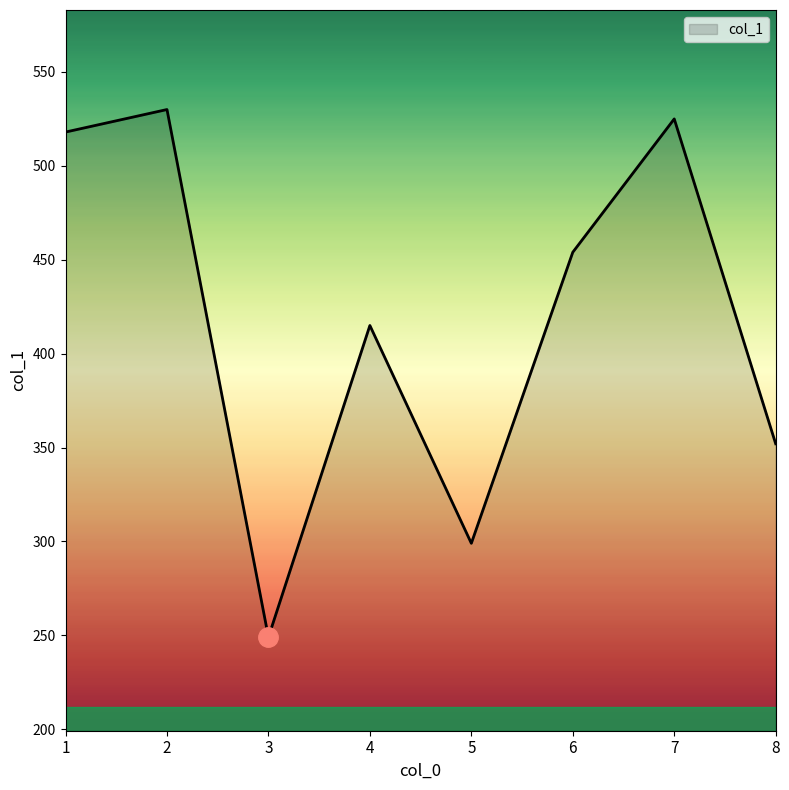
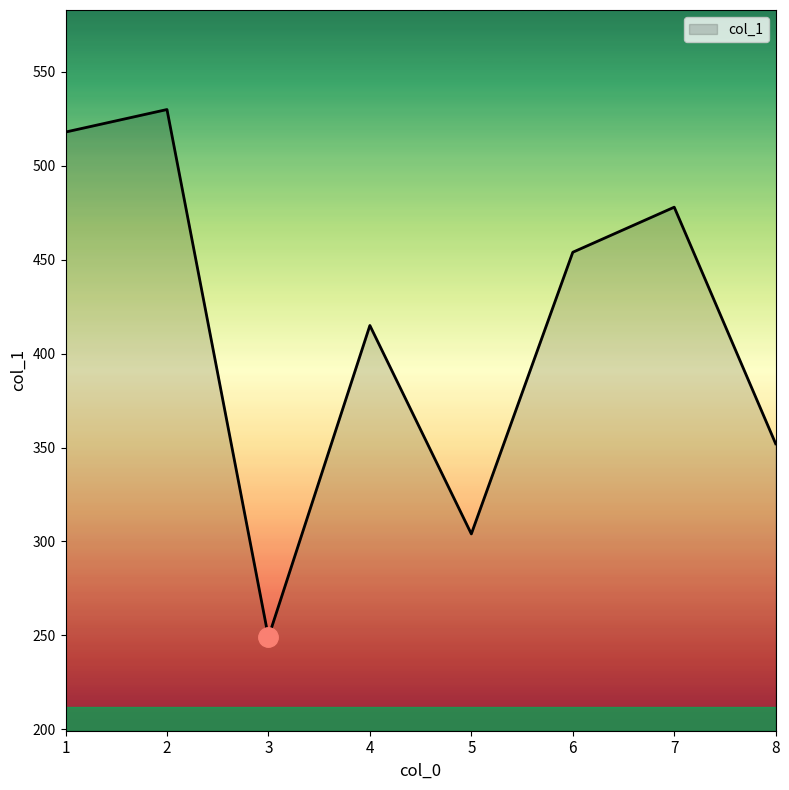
  {
    "col_1": {
      "1": 518,
      "2": 530,
      "4": 415,
-     "5": 299,
+     "5": 304,
      "6": 454,
-     "7": 525,
+     "7": 478,
      "8": 352
    }
  }
